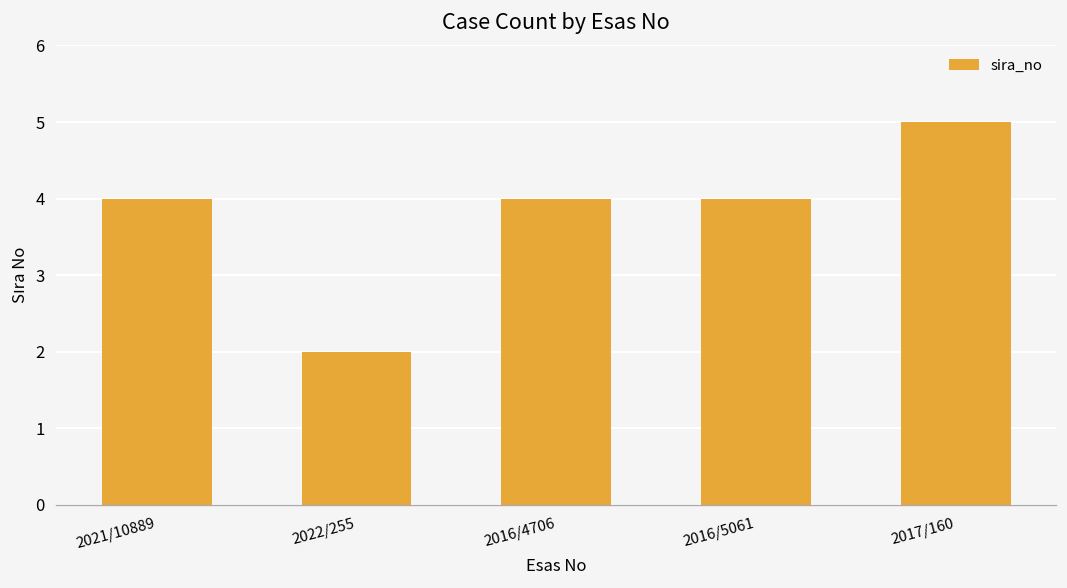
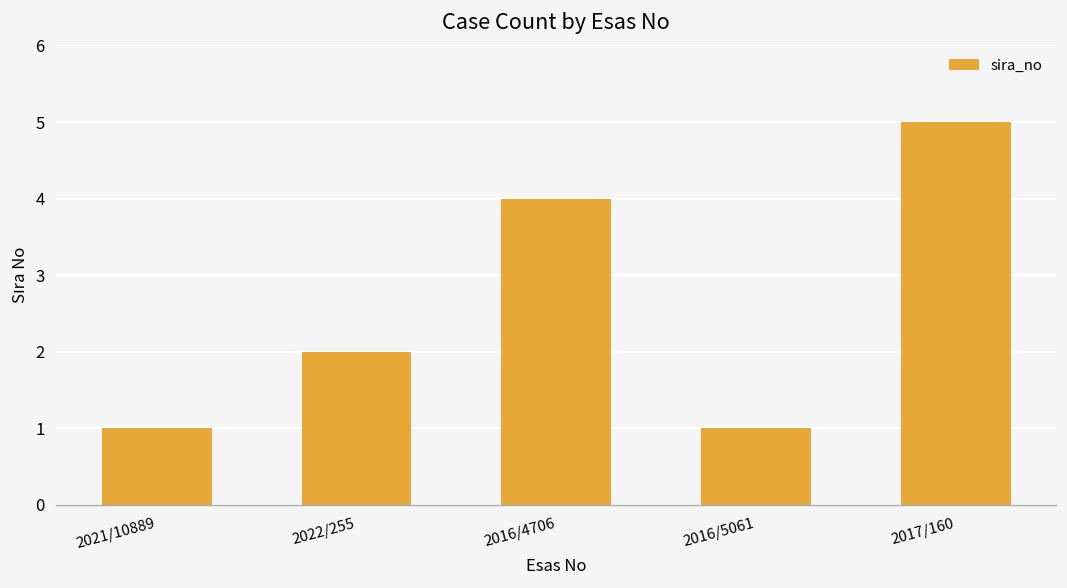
  {
-   "2021/10889": 4,
+   "2021/10889": 1,
    "2022/255": 2,
    "2016/4706": 4,
-   "2016/5061": 4,
+   "2016/5061": 1,
    "2017/160": 5
  }
